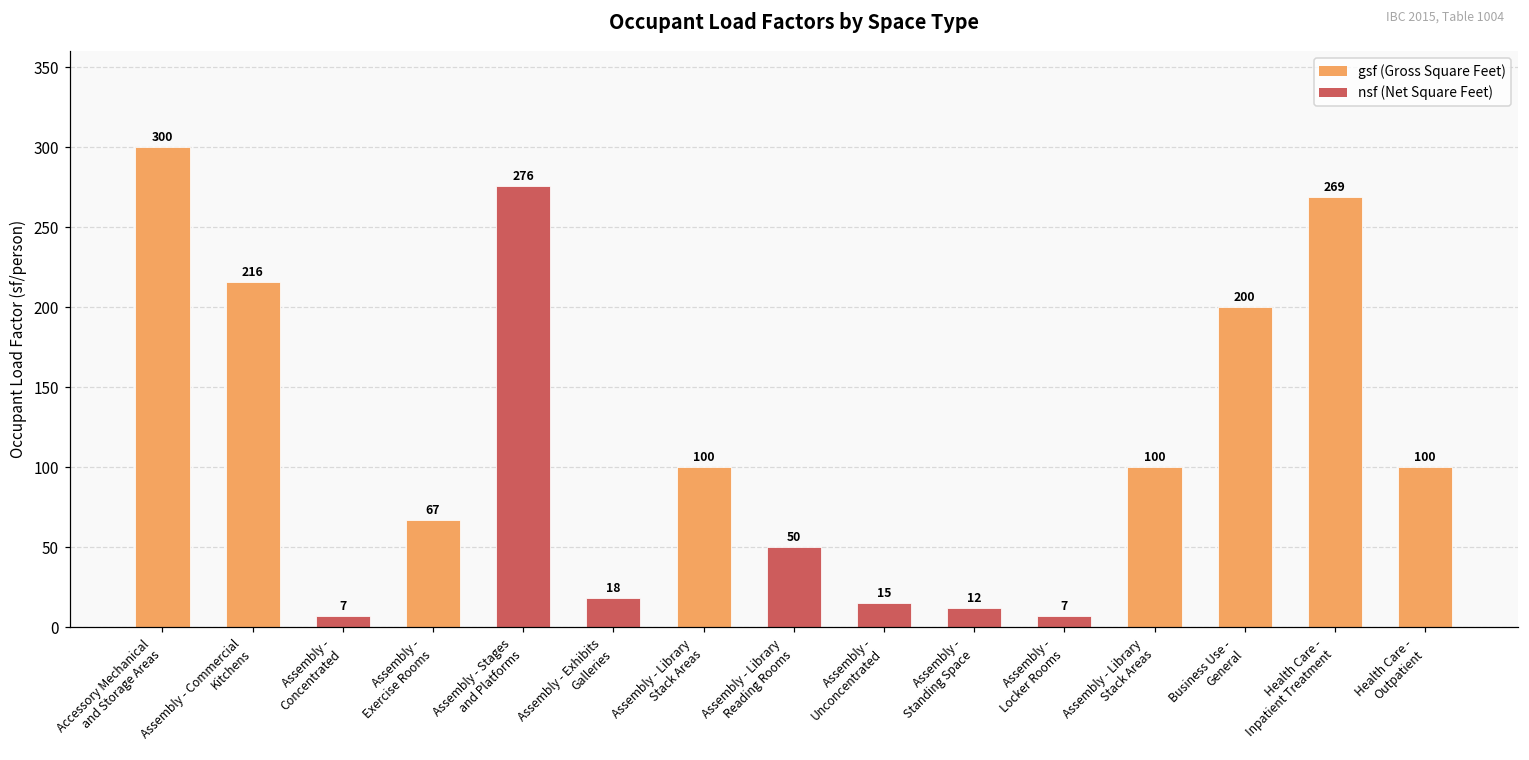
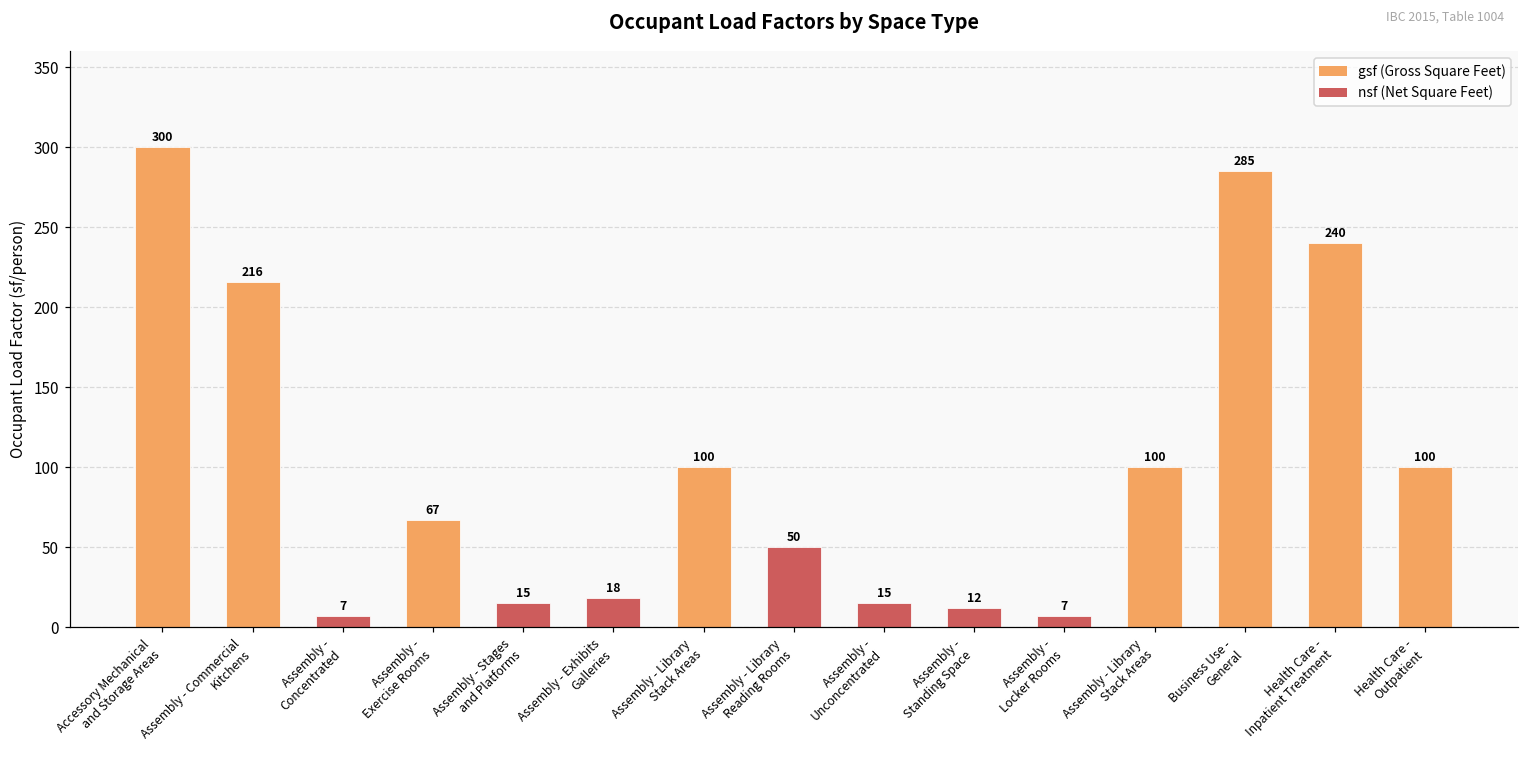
  {
    "Accessory Mechanical and Storage Areas": 300,
    "Assembly - Commercial Kitchens": 216,
    "Assembly - Concentrated": 7,
    "Assembly - Exercise Rooms": 67,
-   "Assembly - Stages and Platforms": 276,
+   "Assembly - Stages and Platforms": 15,
    "Assembly - Exhibits Galleries": 18,
    "Assembly - Library Reading Rooms": 50,
    "Assembly - Unconcentrated": 15,
    "Assembly - Standing Space": 12,
    "Assembly - Locker Rooms": 7,
-   "Business Use - General": 200,
-   "Health Care - Inpatient Treatment": 269,
+   "Business Use - General": 285,
+   "Health Care - Inpatient Treatment": 240,
    "Health Care - Outpatient": 100
  }
